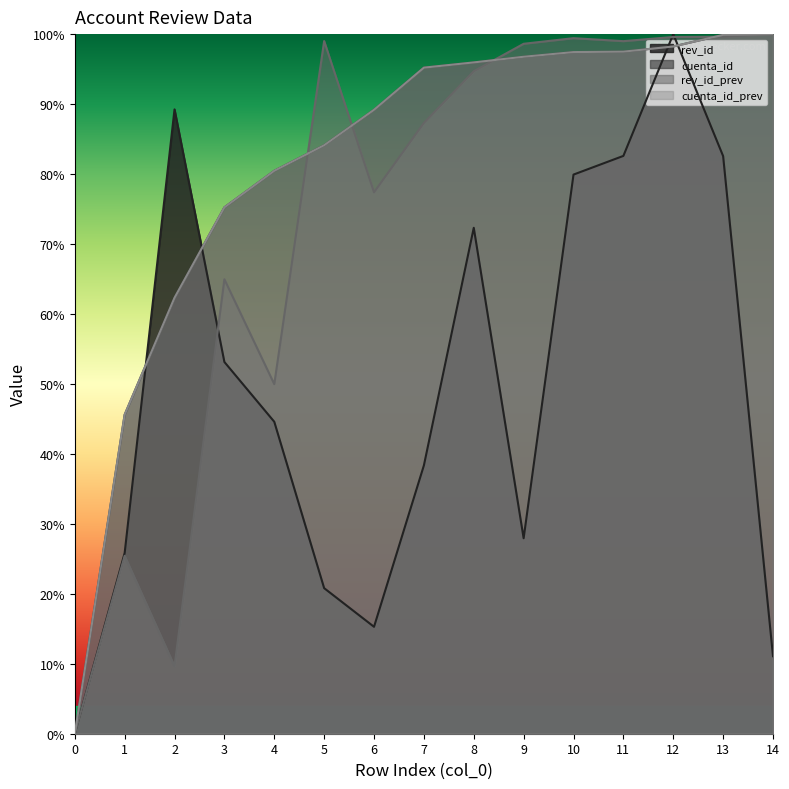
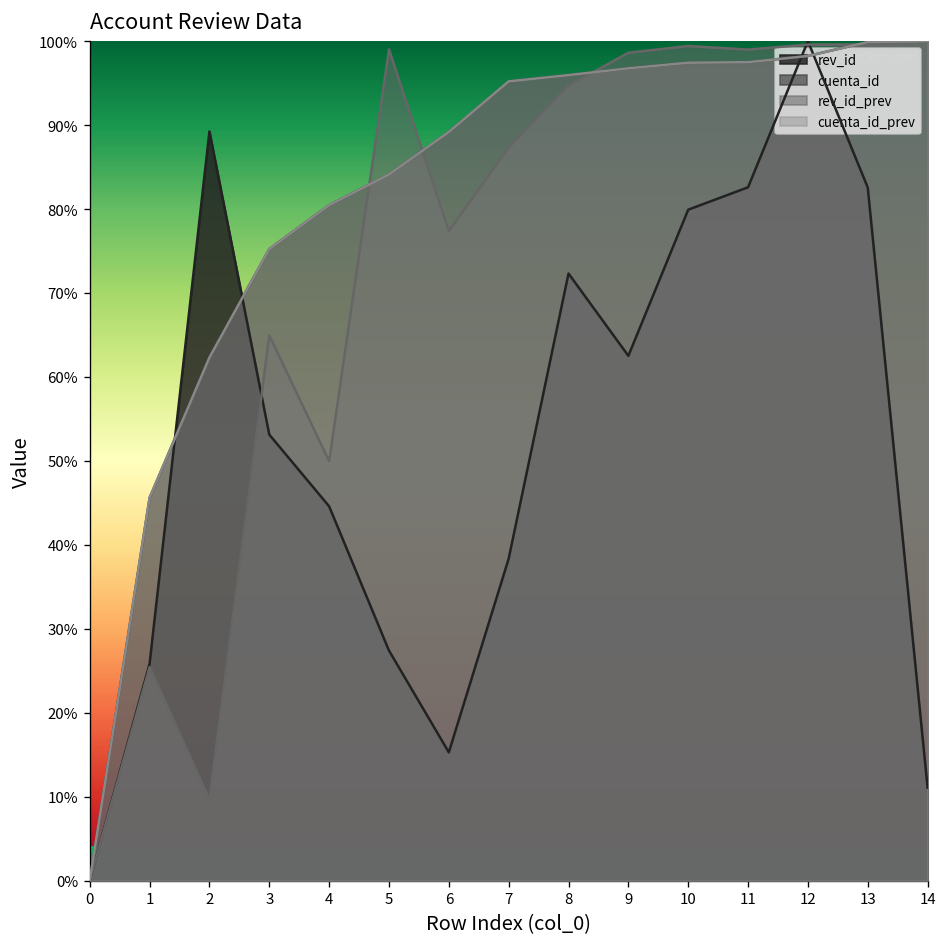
  {
    "rev_id": {
      "1": "26%",
      "2": "89%",
      "3": "53%",
      "4": "45%",
-     "5": "21%",
+     "5": "27%",
      "6": "15%",
      "7": "38%",
      "8": "72%",
-     "9": "28%",
+     "9": "63%",
      "10": "80%",
      "11": "83%",
      "12": "100%",
      "13": "83%",
      "14": "11%"
    }
  }
